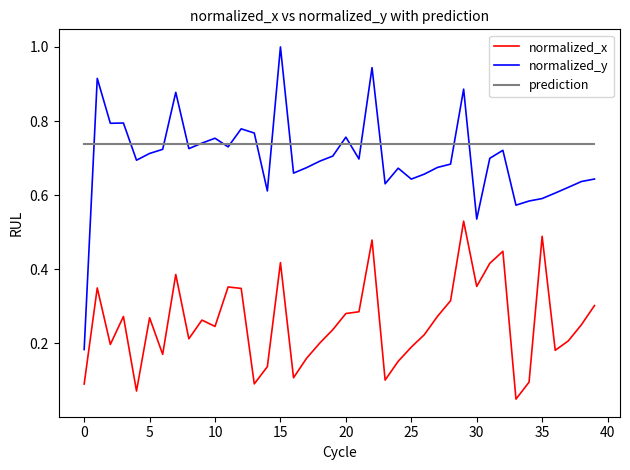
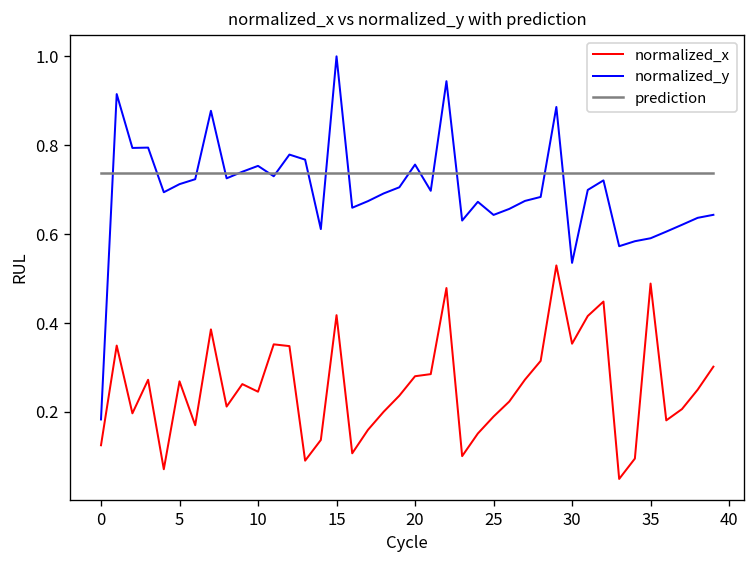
  {
    "normalized_x": {
-     "0": 0.09,
+     "0": 0.13,
      "5": 0.27,
      "10": 0.25,
      "15": 0.42,
      "20": 0.28,
      "25": 0.19,
      "30": 0.35,
      "35": 0.49
    },
    "normalized_y": {
      "0": 0.18,
      "5": 0.71,
      "10": 0.75,
      "15": 1.00,
      "20": 0.76,
      "25": 0.64,
      "30": 0.54,
      "35": 0.59
    },
    "prediction": {
      "0": 0.74,
      "5": 0.74,
      "10": 0.74,
      "15": 0.74,
      "20": 0.74,
      "25": 0.74,
      "30": 0.74,
      "35": 0.74
    }
  }
